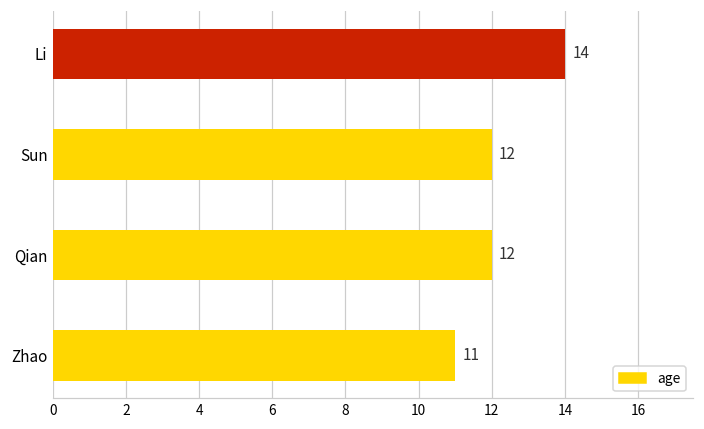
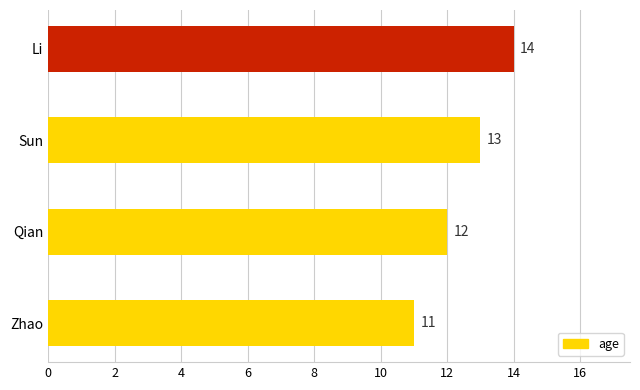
  {
    "Li": 14,
-   "Sun": 12,
+   "Sun": 13,
    "Qian": 12,
    "Zhao": 11
  }
